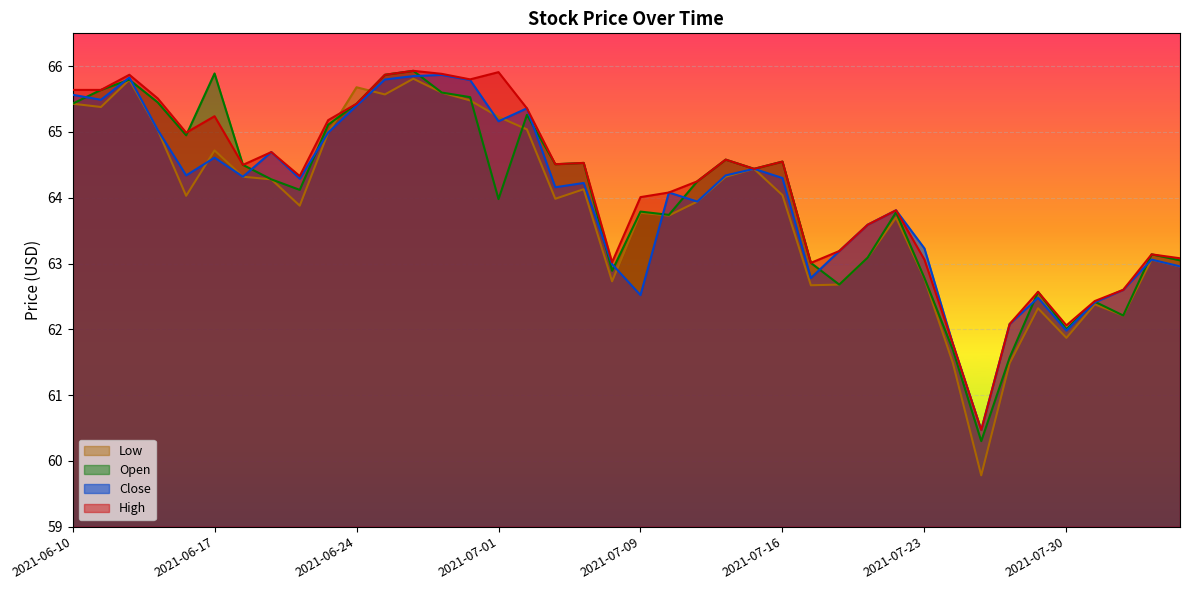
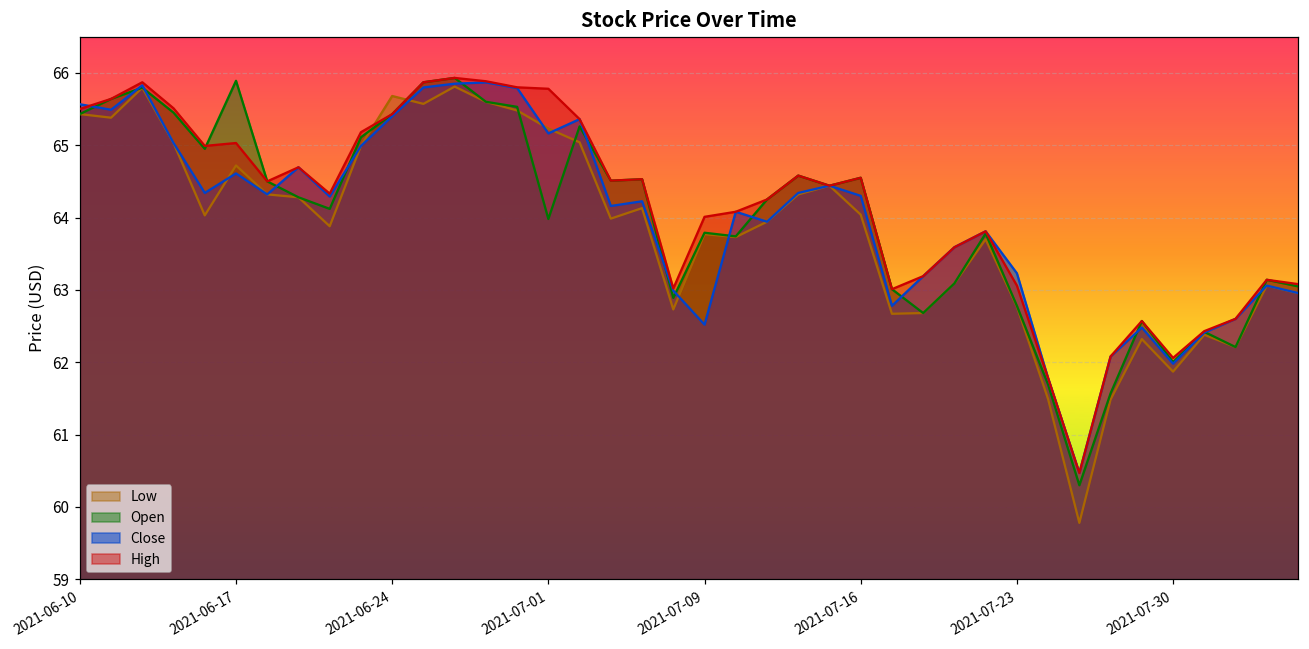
  {
    "Low": {
      "2021-06-17": 64.7,
      "2021-06-24": 65.7,
      "2021-07-01": 65.2,
      "2021-07-16": 64.0,
      "2021-07-30": 61.9
    },
    "Open": {
      "2021-06-17": 65.9,
      "2021-07-01": 64.0
    },
    "Close": {
      "2021-06-10": 65.6,
      "2021-06-17": 64.6,
      "2021-07-01": 65.2,
      "2021-07-09": 62.5,
      "2021-07-16": 64.3,
      "2021-07-23": 63.2
    },
    "High": {
-     "2021-06-10": 65.6,
-     "2021-06-17": 65.2,
-     "2021-07-01": 65.9,
+     "2021-06-10": 65.5,
+     "2021-06-17": 65.0,
+     "2021-07-01": 65.8,
      "2021-07-09": 64.0,
      "2021-07-23": 63.1,
      "2021-07-30": 62.1
    }
  }
